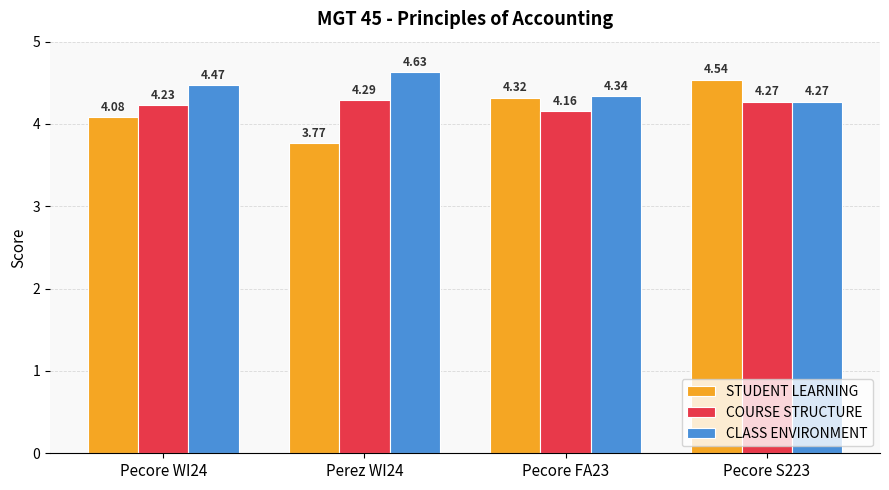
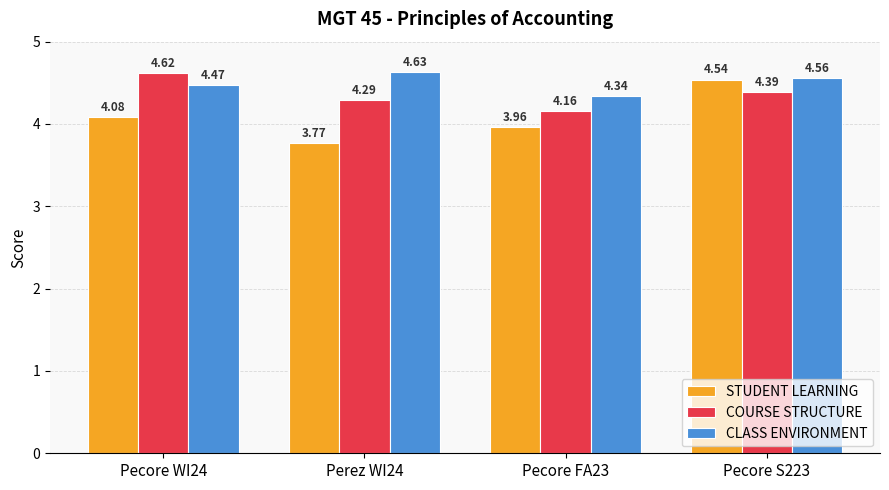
  {
    "STUDENT LEARNING": {
      "Pecore WI24": 4.08,
      "Perez WI24": 3.77,
-     "Pecore FA23": 4.32,
+     "Pecore FA23": 3.96,
      "Pecore S223": 4.54
    },
    "COURSE STRUCTURE": {
-     "Pecore WI24": 4.23,
+     "Pecore WI24": 4.62,
      "Perez WI24": 4.29,
      "Pecore FA23": 4.16,
-     "Pecore S223": 4.27
+     "Pecore S223": 4.39
    },
    "CLASS ENVIRONMENT": {
      "Pecore WI24": 4.47,
      "Perez WI24": 4.63,
      "Pecore FA23": 4.34,
-     "Pecore S223": 4.27
+     "Pecore S223": 4.56
    }
  }
